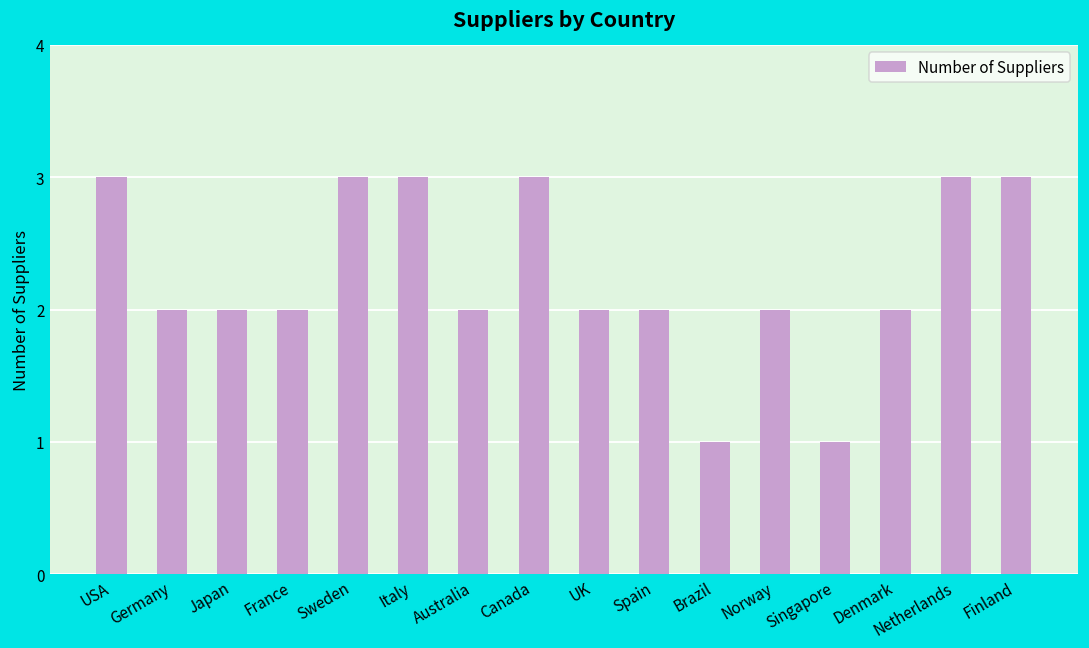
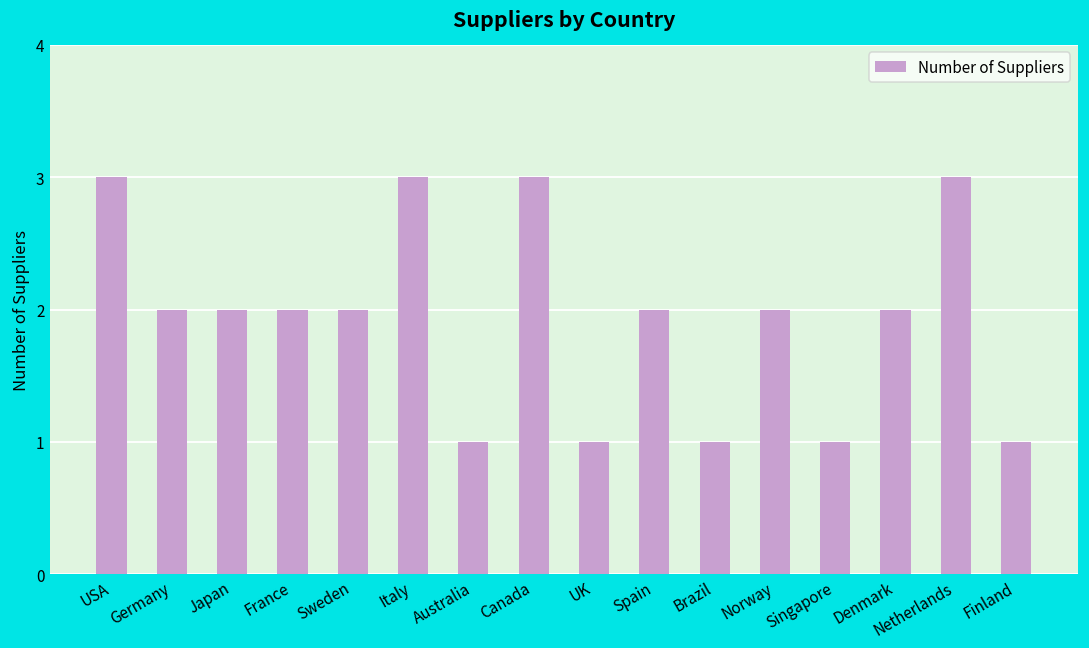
  {
    "USA": 3,
    "Germany": 2,
    "Japan": 2,
    "France": 2,
-   "Sweden": 3,
+   "Sweden": 2,
    "Italy": 3,
-   "Australia": 2,
+   "Australia": 1,
    "Canada": 3,
-   "UK": 2,
+   "UK": 1,
    "Spain": 2,
    "Brazil": 1,
    "Norway": 2,
    "Singapore": 1,
    "Denmark": 2,
    "Netherlands": 3,
-   "Finland": 3
+   "Finland": 1
  }
